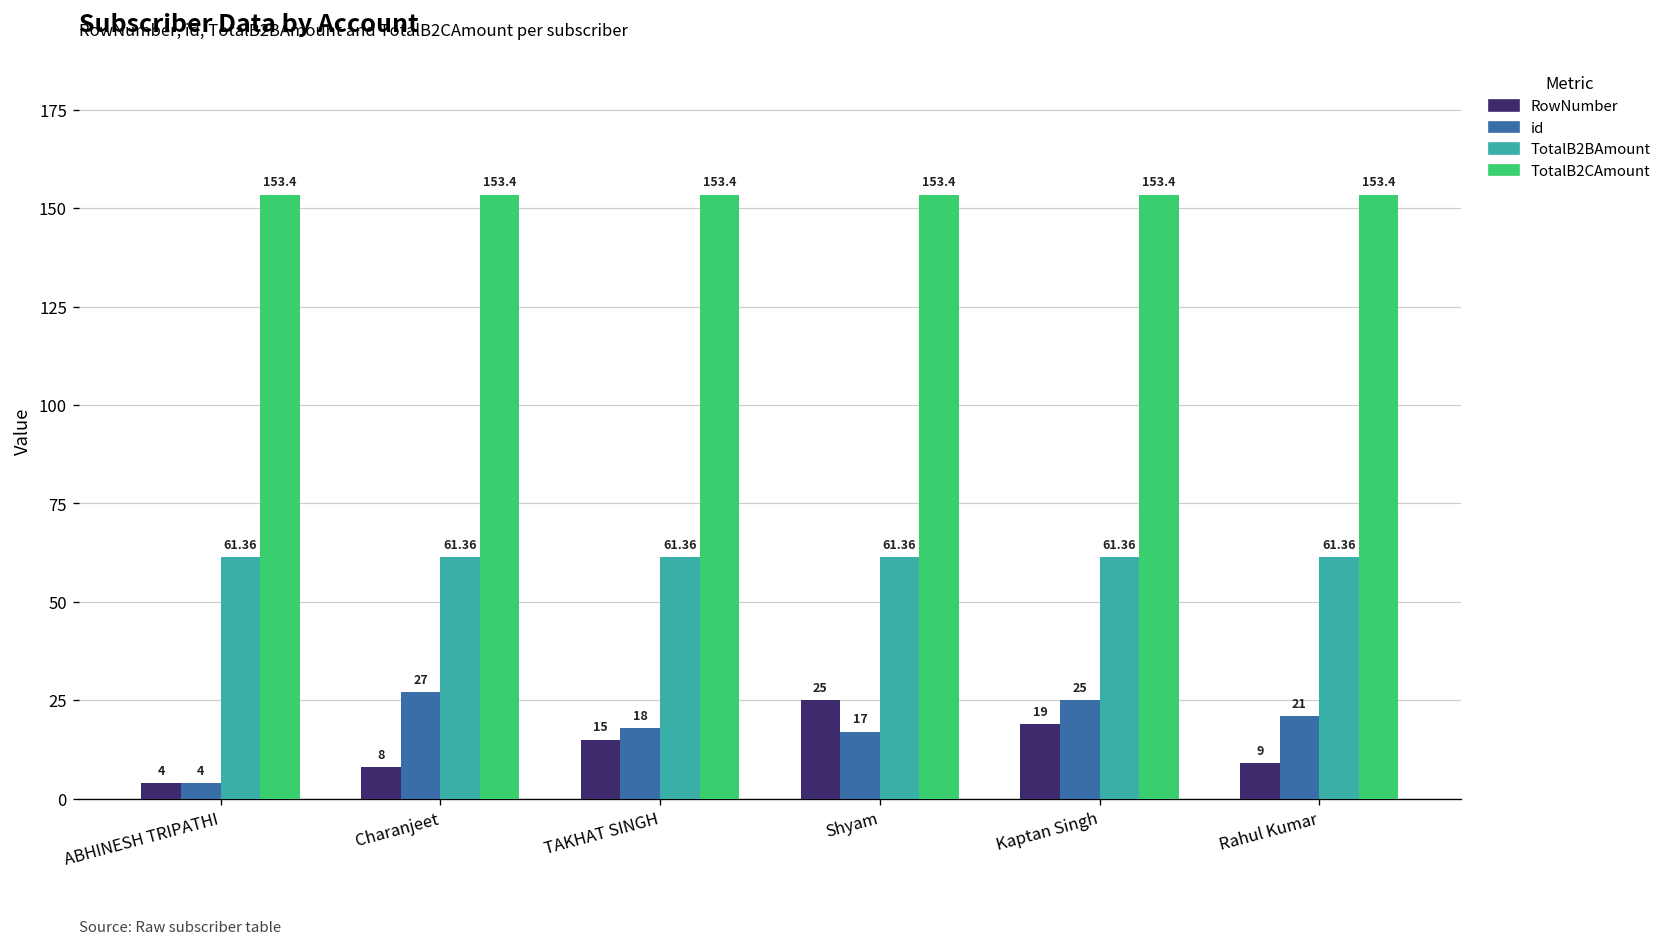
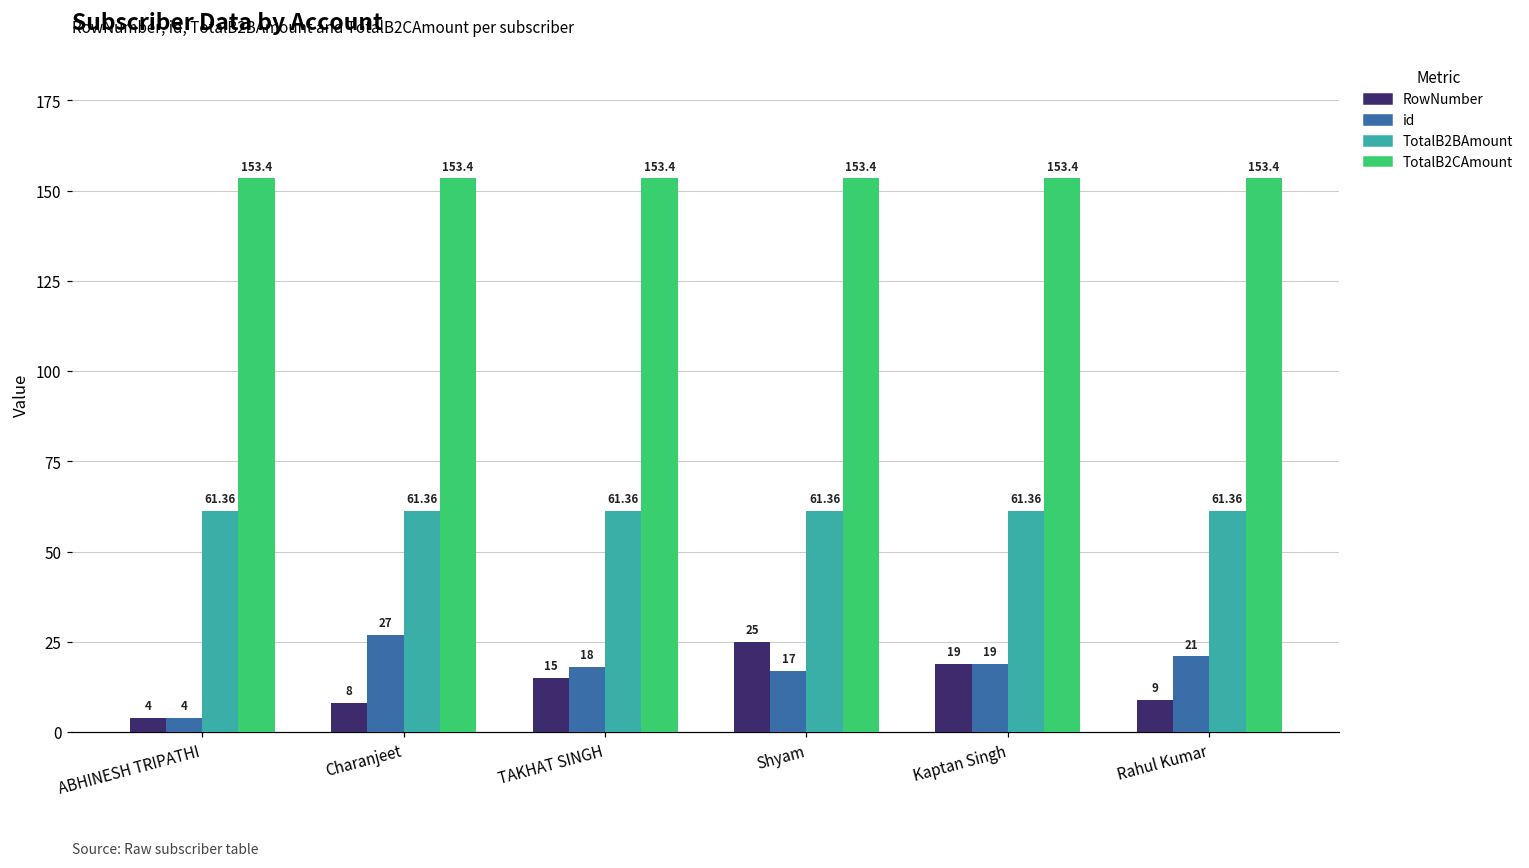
  {
    "RowNumber": {
      "ABHINESH TRIPATHI": 4,
      "Charanjeet": 8,
      "TAKHAT SINGH": 15,
      "Shyam": 25,
      "Kaptan Singh": 19,
      "Rahul Kumar": 9
    },
    "id": {
      "ABHINESH TRIPATHI": 4,
      "Charanjeet": 27,
      "TAKHAT SINGH": 18,
      "Shyam": 17,
-     "Kaptan Singh": 25,
+     "Kaptan Singh": 19,
      "Rahul Kumar": 21
    },
    "TotalB2BAmount": {
      "ABHINESH TRIPATHI": 61.36,
      "Charanjeet": 61.36,
      "TAKHAT SINGH": 61.36,
      "Shyam": 61.36,
      "Kaptan Singh": 61.36,
      "Rahul Kumar": 61.36
    },
    "TotalB2CAmount": {
      "ABHINESH TRIPATHI": 153.4,
      "Charanjeet": 153.4,
      "TAKHAT SINGH": 153.4,
      "Shyam": 153.4,
      "Kaptan Singh": 153.4,
      "Rahul Kumar": 153.4
    }
  }
